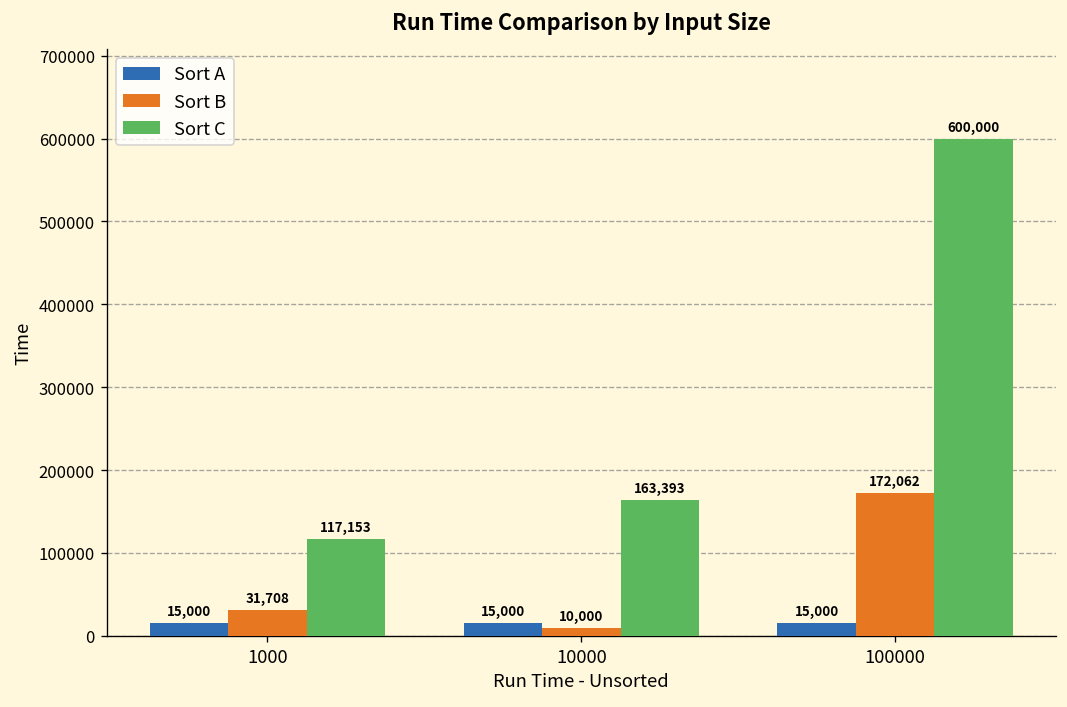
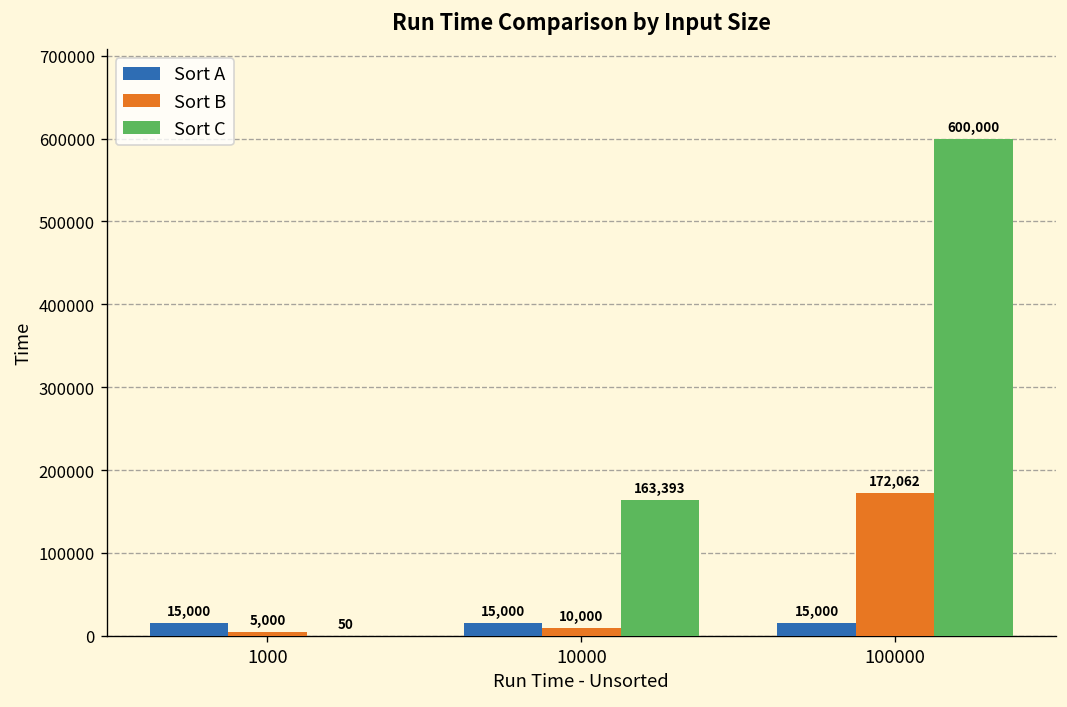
  {
    "Sort A": {
      "1000": "15,000",
      "10000": "15,000",
      "100000": "15,000"
    },
    "Sort B": {
-     "1000": "31,708",
+     "1000": "5,000",
      "10000": "10,000",
      "100000": "172,062"
    },
    "Sort C": {
-     "1000": "117,153",
+     "1000": "50",
      "10000": "163,393",
      "100000": "600,000"
    }
  }
